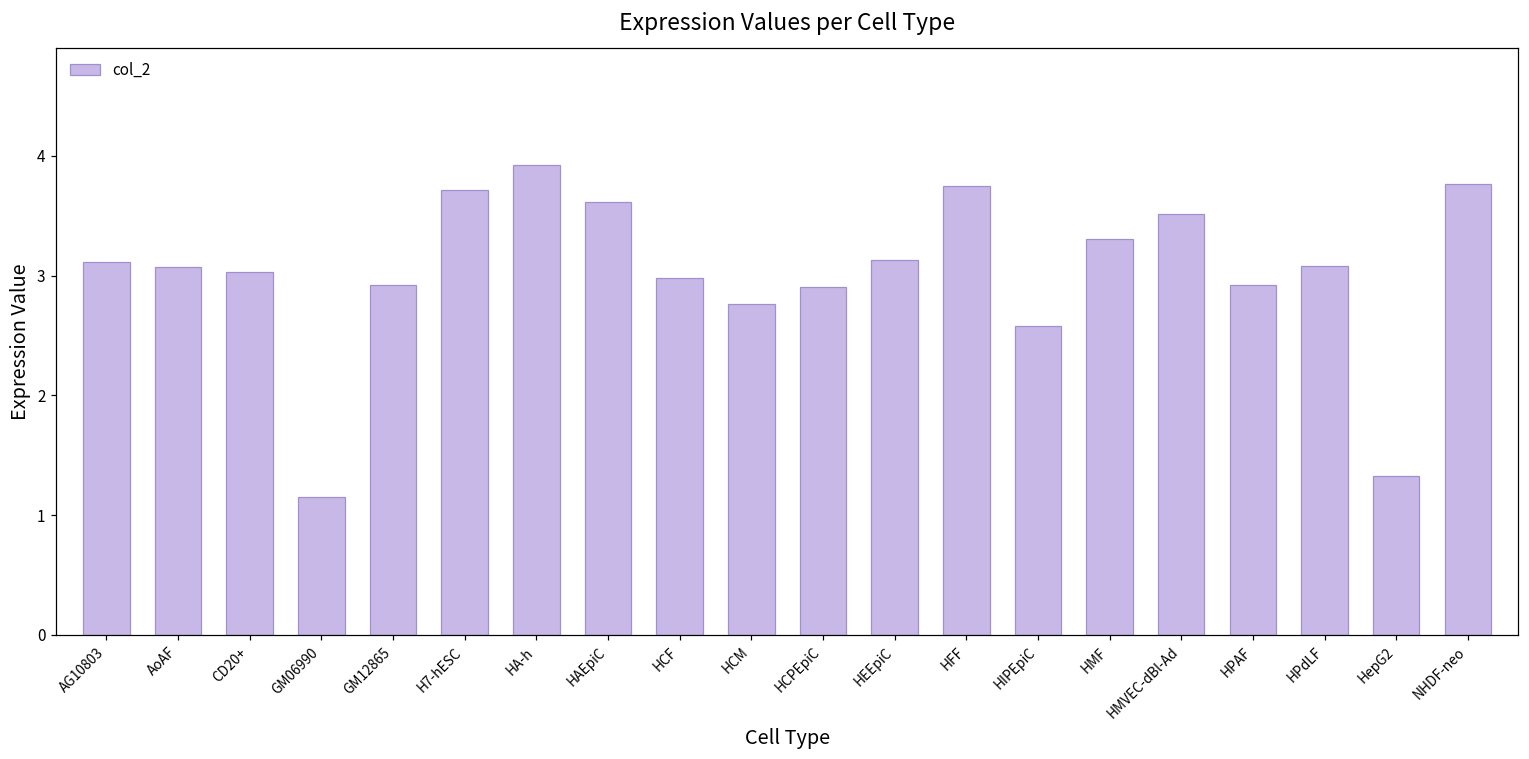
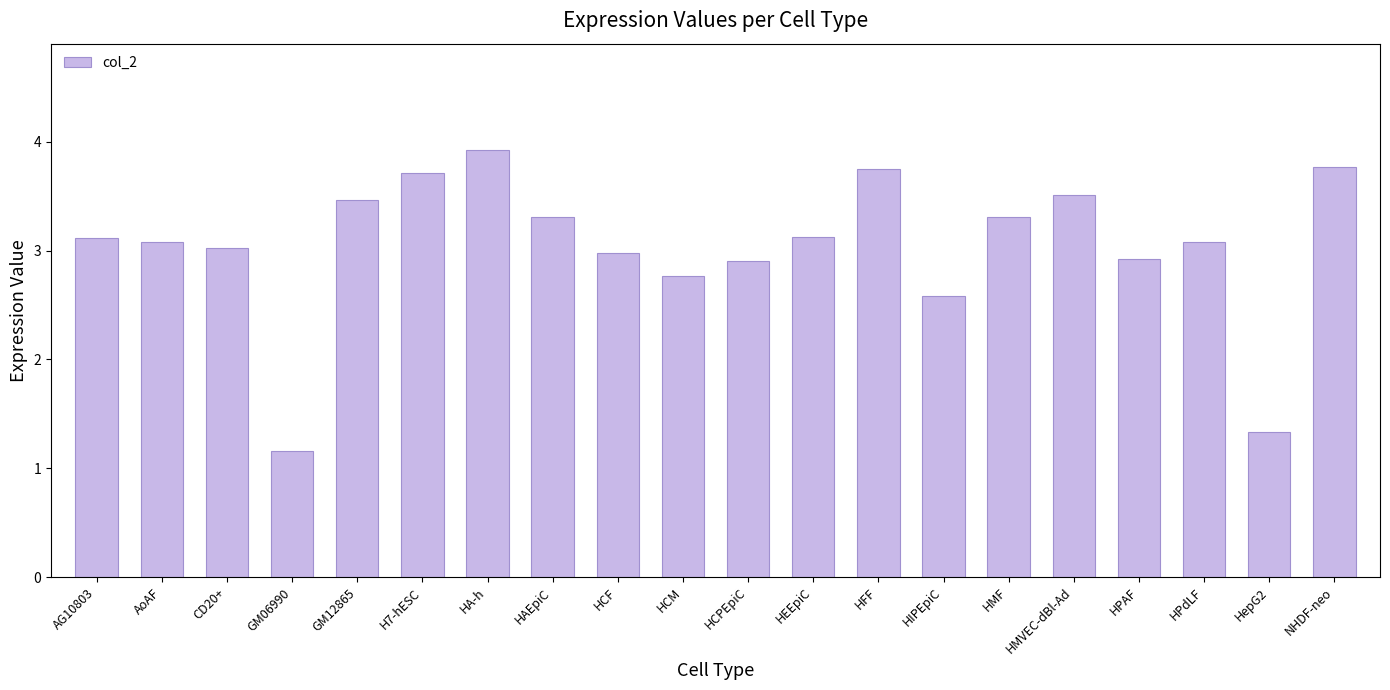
  {
    "AG10803": 3.12,
    "AoAF": 3.08,
    "CD20+": 3.03,
    "GM06990": 1.15,
-   "GM12865": 2.92,
+   "GM12865": 3.46,
    "H7-hESC": 3.72,
    "HA-h": 3.92,
-   "HAEpiC": 3.61,
+   "HAEpiC": 3.31,
    "HCF": 2.98,
    "HCM": 2.76,
    "HCPEpiC": 2.90,
    "HEEpiC": 3.13,
    "HFF": 3.75,
    "HIPEpiC": 2.58,
    "HMF": 3.31,
    "HMVEC-dBl-Ad": 3.51,
    "HPAF": 2.92,
    "HPdLF": 3.08,
    "HepG2": 1.33,
    "NHDF-neo": 3.77
  }
